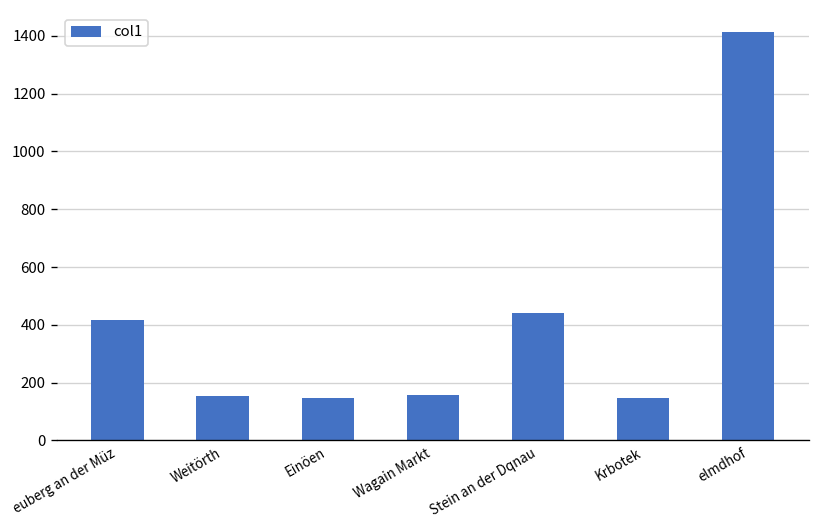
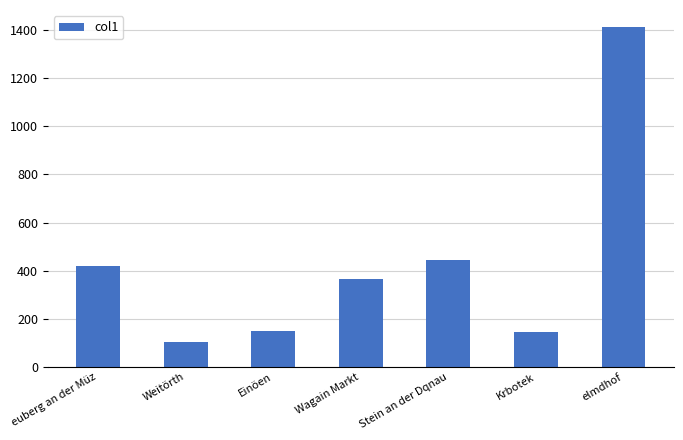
  {
    "euberg an der Müz": 420,
-   "Weitörth": 150,
+   "Weitörth": 100,
    "Einöen": 150,
-   "Wagain Markt": 160,
+   "Wagain Markt": 370,
    "Stein an der Dqnau": 440,
    "Krbotek": 150,
    "elmdhof": 1410
  }
